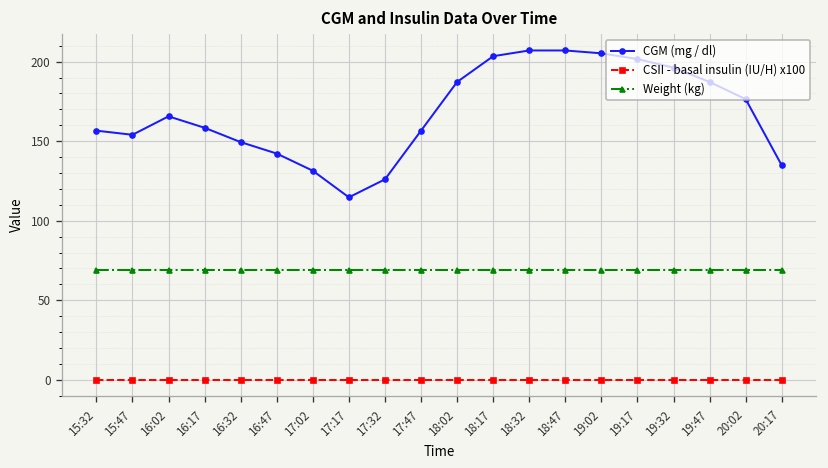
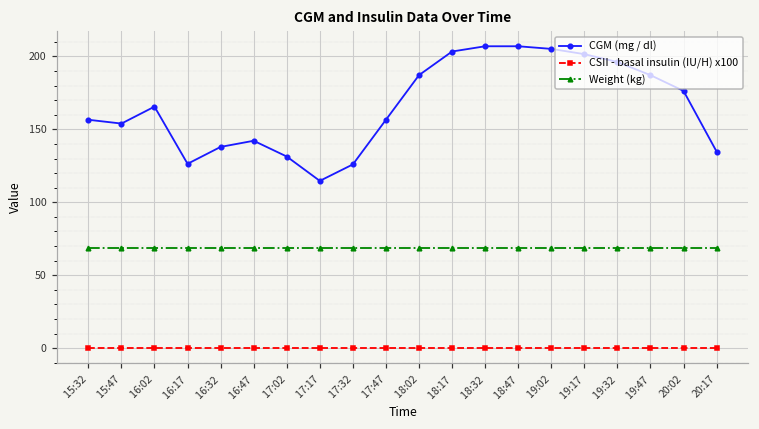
  {
    "CGM (mg / dl)": {
      "15:32": 157,
      "15:47": 154,
      "16:02": 166,
-     "16:17": 158,
-     "16:32": 149,
+     "16:17": 126,
+     "16:32": 138,
      "16:47": 142,
      "17:02": 131,
      "17:17": 115,
      "17:32": 126,
      "17:47": 157,
      "18:02": 187,
      "18:17": 203,
      "18:32": 207,
      "18:47": 207,
      "19:02": 205,
      "20:17": 135
    },
    "CSII - basal insulin (IU/H) x100": {
      "15:32": 0,
      "15:47": 0,
      "16:02": 0,
      "16:17": 0,
      "16:32": 0,
      "16:47": 0,
      "17:02": 0,
      "17:17": 0,
      "17:32": 0,
      "17:47": 0,
      "18:02": 0,
      "18:17": 0,
      "18:32": 0,
      "18:47": 0,
      "19:02": 0,
      "19:17": 0,
      "19:32": 0,
      "19:47": 0,
      "20:02": 0,
      "20:17": 0
    },
    "Weight (kg)": {
      "15:32": 69,
      "15:47": 69,
      "16:02": 69,
      "16:17": 69,
      "16:32": 69,
      "16:47": 69,
      "17:02": 69,
      "17:17": 69,
      "17:32": 69,
      "17:47": 69,
      "18:02": 69,
      "18:17": 69,
      "18:32": 69,
      "18:47": 69,
      "19:02": 69,
      "19:17": 69,
      "19:32": 69,
      "19:47": 69,
      "20:02": 69,
      "20:17": 69
    }
  }
